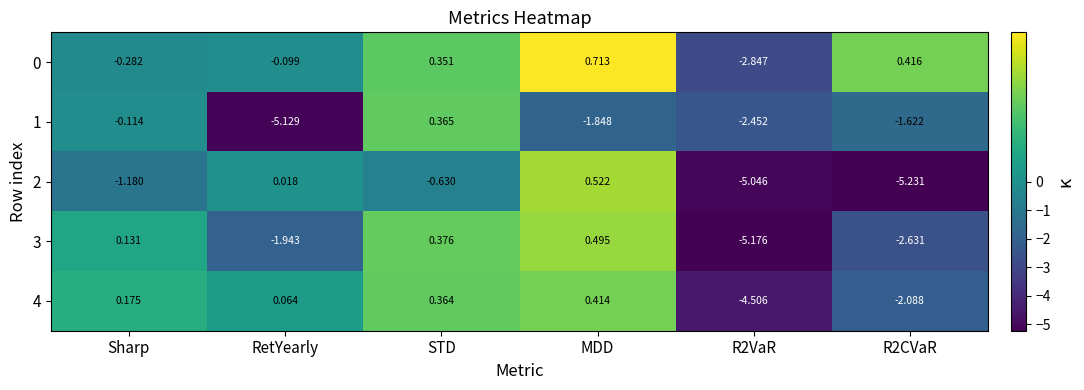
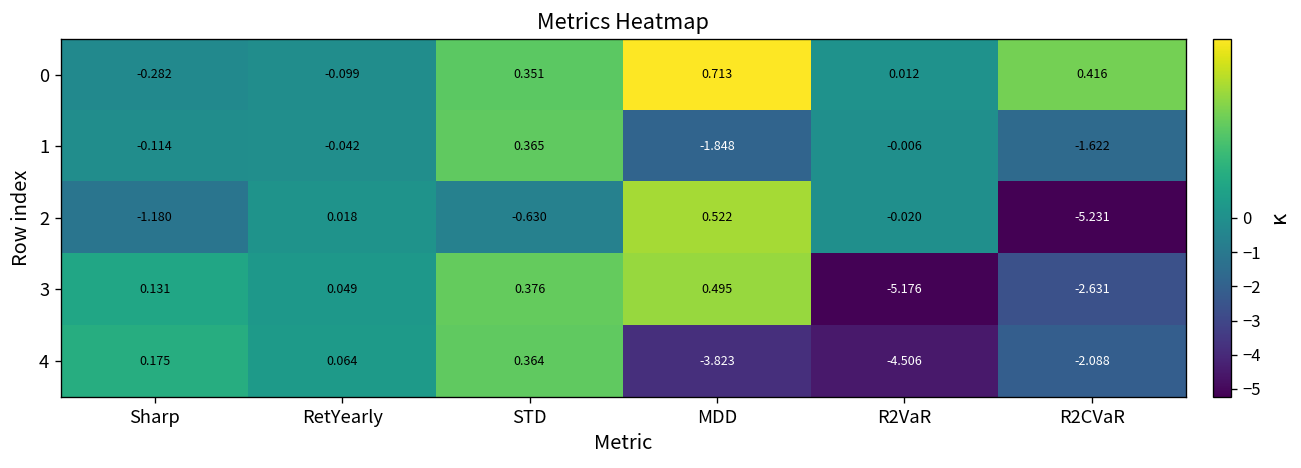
  {
    "0": {
      "Sharp": -0.282,
      "RetYearly": -0.099,
      "STD": 0.351,
      "MDD": 0.713,
-     "R2VaR": -2.847,
+     "R2VaR": 0.012,
      "R2CVaR": 0.416
    },
    "1": {
      "Sharp": -0.114,
-     "RetYearly": -5.129,
+     "RetYearly": -0.042,
      "STD": 0.365,
      "MDD": -1.848,
-     "R2VaR": -2.452,
+     "R2VaR": -0.006,
      "R2CVaR": -1.622
    },
    "2": {
      "Sharp": -1.180,
      "RetYearly": 0.018,
      "STD": -0.630,
      "MDD": 0.522,
-     "R2VaR": -5.046,
+     "R2VaR": -0.020,
      "R2CVaR": -5.231
    },
    "3": {
      "Sharp": 0.131,
-     "RetYearly": -1.943,
+     "RetYearly": 0.049,
      "STD": 0.376,
      "MDD": 0.495,
      "R2VaR": -5.176,
      "R2CVaR": -2.631
    },
    "4": {
      "Sharp": 0.175,
      "RetYearly": 0.064,
      "STD": 0.364,
-     "MDD": 0.414,
+     "MDD": -3.823,
      "R2VaR": -4.506,
      "R2CVaR": -2.088
    }
  }
